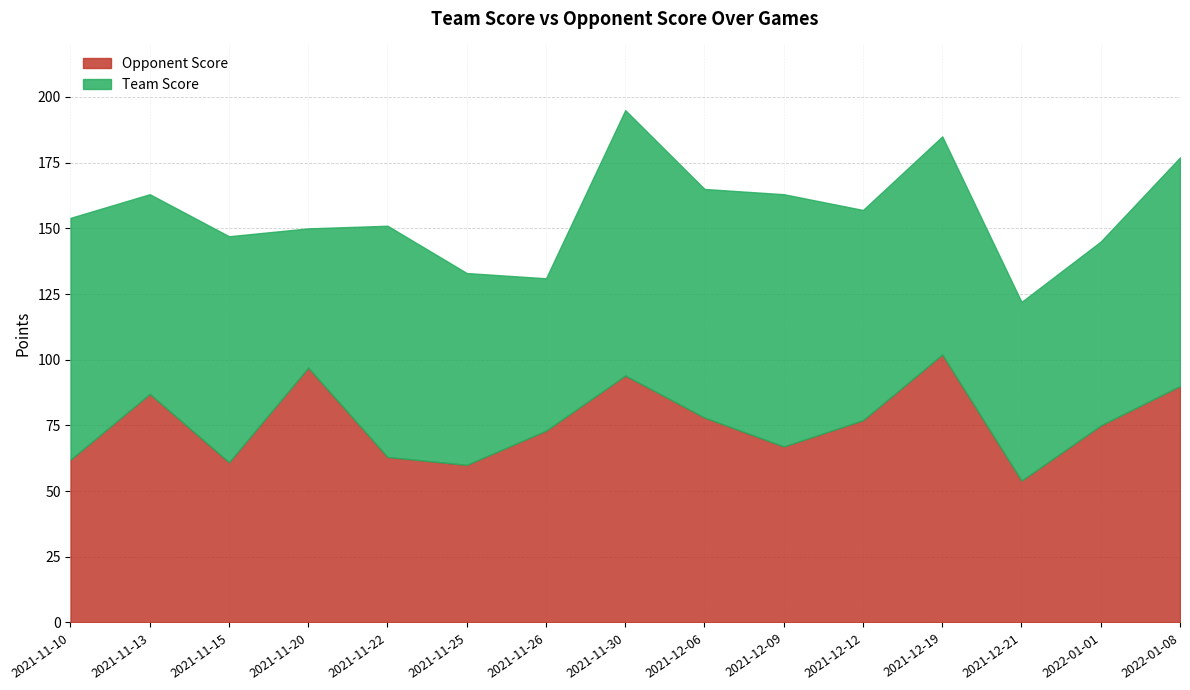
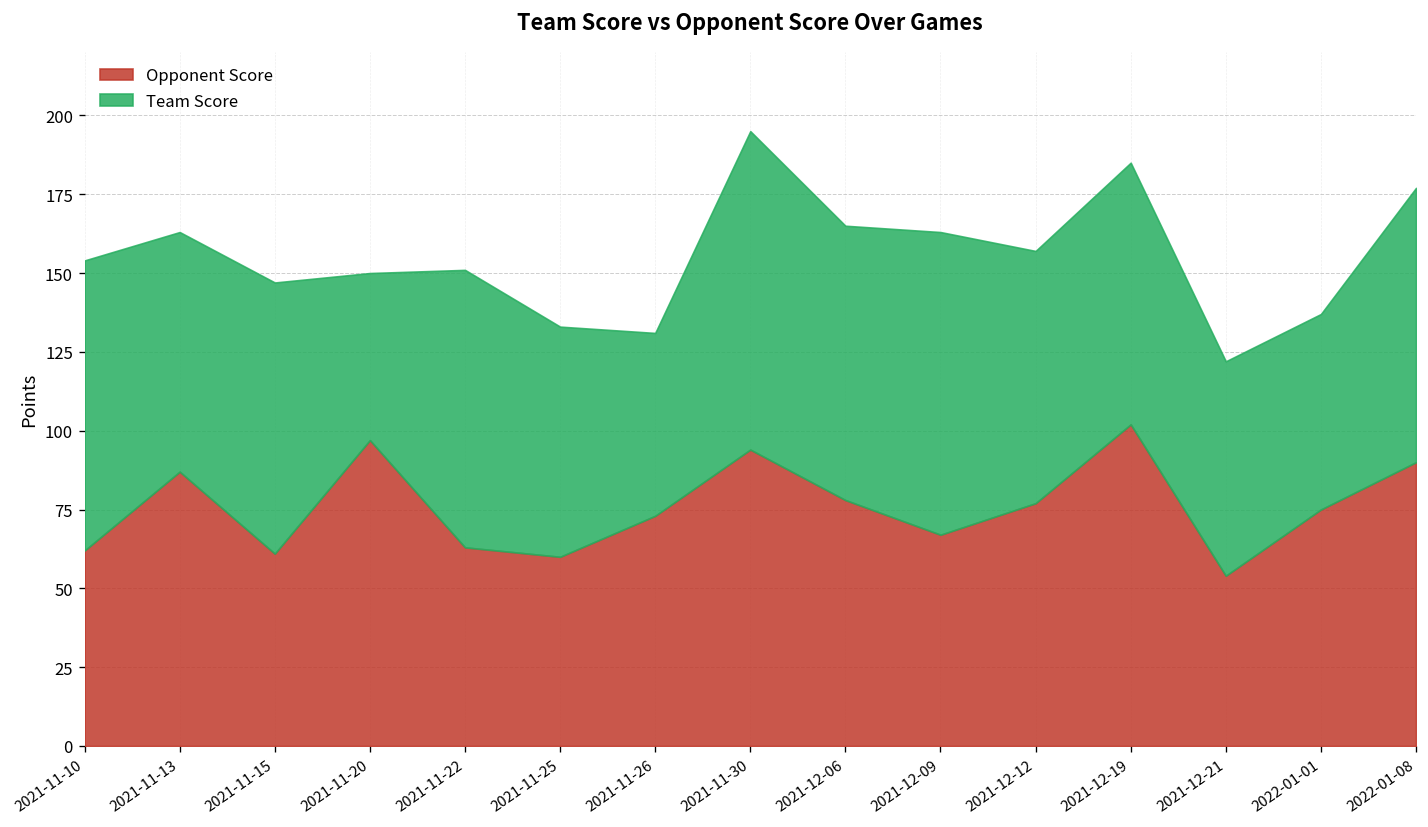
  {
    "Opponent Score": {
      "2021-11-10": 62,
      "2021-11-13": 87,
      "2021-11-15": 61,
      "2021-11-20": 97,
      "2021-11-22": 63,
      "2021-11-25": 60,
      "2021-11-26": 73,
      "2021-11-30": 94,
      "2021-12-06": 78,
      "2021-12-09": 67,
      "2021-12-12": 77,
      "2021-12-19": 102,
      "2021-12-21": 54,
      "2022-01-01": 75,
      "2022-01-08": 90
    },
    "Team Score": {
      "2021-11-10": 92,
      "2021-11-13": 76,
      "2021-11-15": 86,
      "2021-11-20": 53,
      "2021-11-22": 88,
      "2021-11-25": 73,
      "2021-11-26": 58,
      "2021-11-30": 101,
      "2021-12-06": 87,
      "2021-12-09": 96,
      "2021-12-12": 80,
      "2021-12-19": 83,
      "2021-12-21": 68,
-     "2022-01-01": 70,
+     "2022-01-01": 62,
      "2022-01-08": 87
    }
  }
